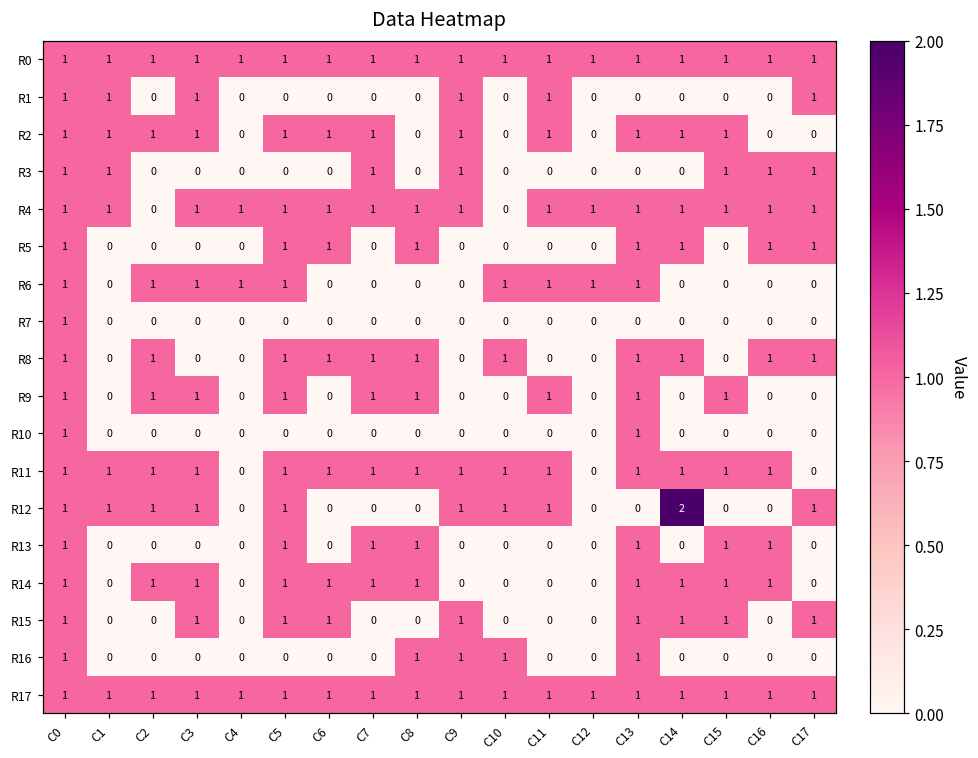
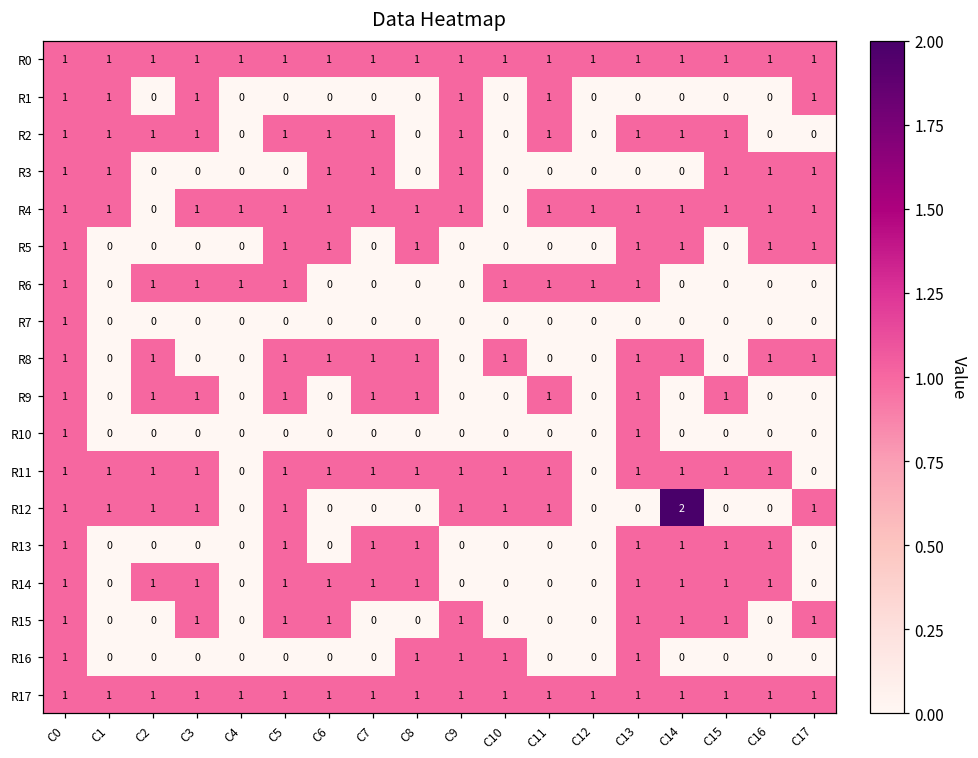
  {
    "R3": {
      "C0": 1,
      "C1": 1,
      "C2": 0,
      "C3": 0,
      "C4": 0,
      "C5": 0,
-     "C6": 0,
+     "C6": 1,
      "C7": 1,
      "C8": 0,
      "C9": 1,
      "C10": 0,
      "C11": 0,
      "C12": 0,
      "C13": 0,
      "C14": 0,
      "C15": 1,
      "C16": 1,
      "C17": 1
    },
    "R13": {
      "C0": 1,
      "C1": 0,
      "C2": 0,
      "C3": 0,
      "C4": 0,
      "C5": 1,
      "C6": 0,
      "C7": 1,
      "C8": 1,
      "C9": 0,
      "C10": 0,
      "C11": 0,
      "C12": 0,
      "C13": 1,
-     "C14": 0,
+     "C14": 1,
      "C15": 1,
      "C16": 1,
      "C17": 0
    }
  }
